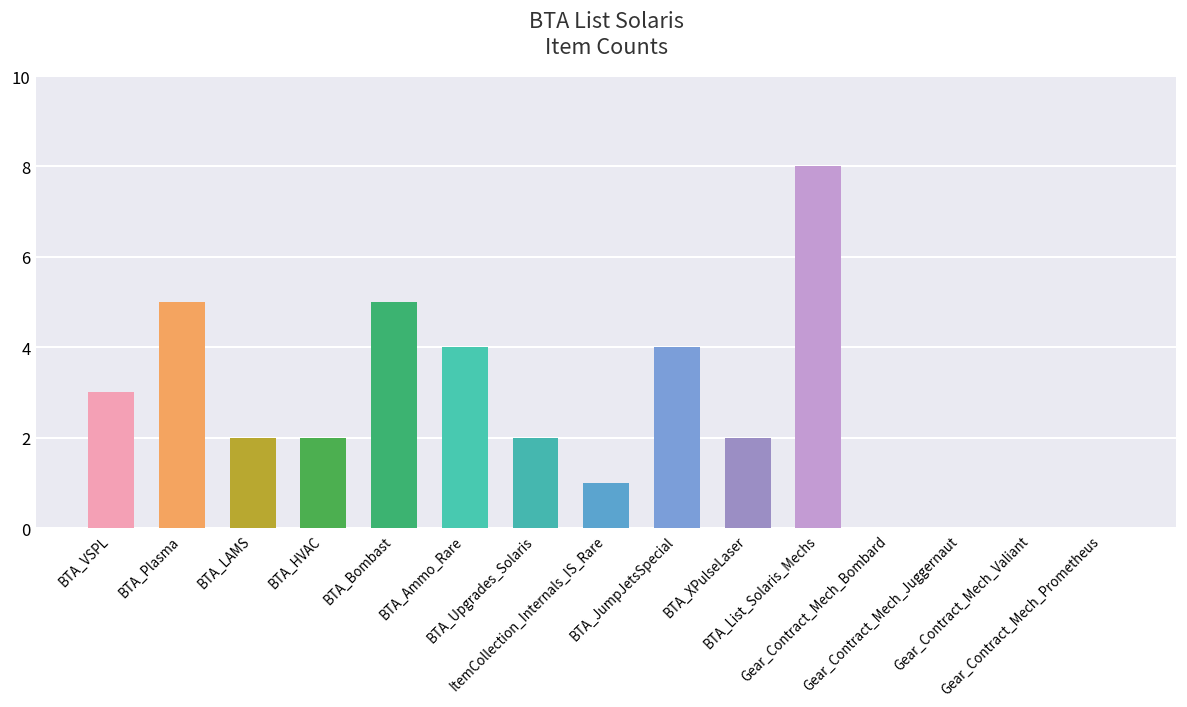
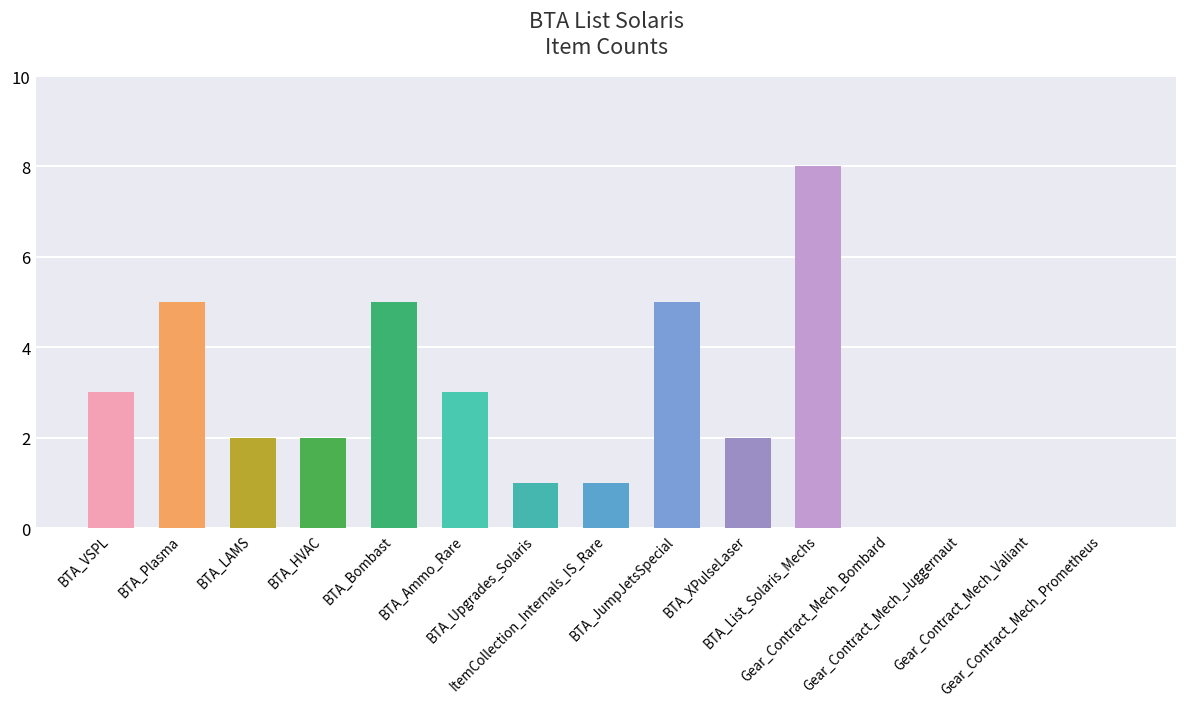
  {
    "BTA_VSPL": 3,
    "BTA_Plasma": 5,
    "BTA_LAMS": 2,
    "BTA_HVAC": 2,
    "BTA_Bombast": 5,
-   "BTA_Ammo_Rare": 4,
-   "BTA_Upgrades_Solaris": 2,
+   "BTA_Ammo_Rare": 3,
+   "BTA_Upgrades_Solaris": 1,
    "ItemCollection_Internals_IS_Rare": 1,
-   "BTA_JumpJetsSpecial": 4,
+   "BTA_JumpJetsSpecial": 5,
    "BTA_XPulseLaser": 2,
    "BTA_List_Solaris_Mechs": 8,
    "Gear_Contract_Mech_Bombard": 0,
    "Gear_Contract_Mech_Juggernaut": 0,
    "Gear_Contract_Mech_Valiant": 0,
    "Gear_Contract_Mech_Prometheus": 0
  }
